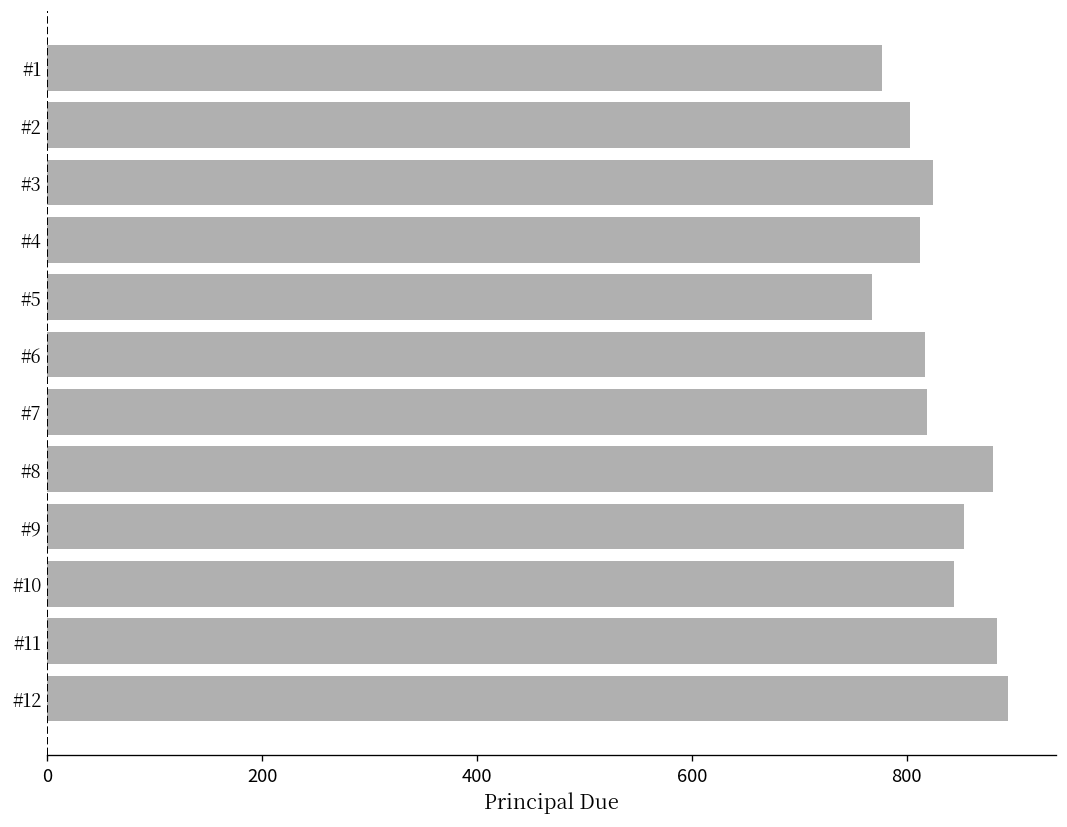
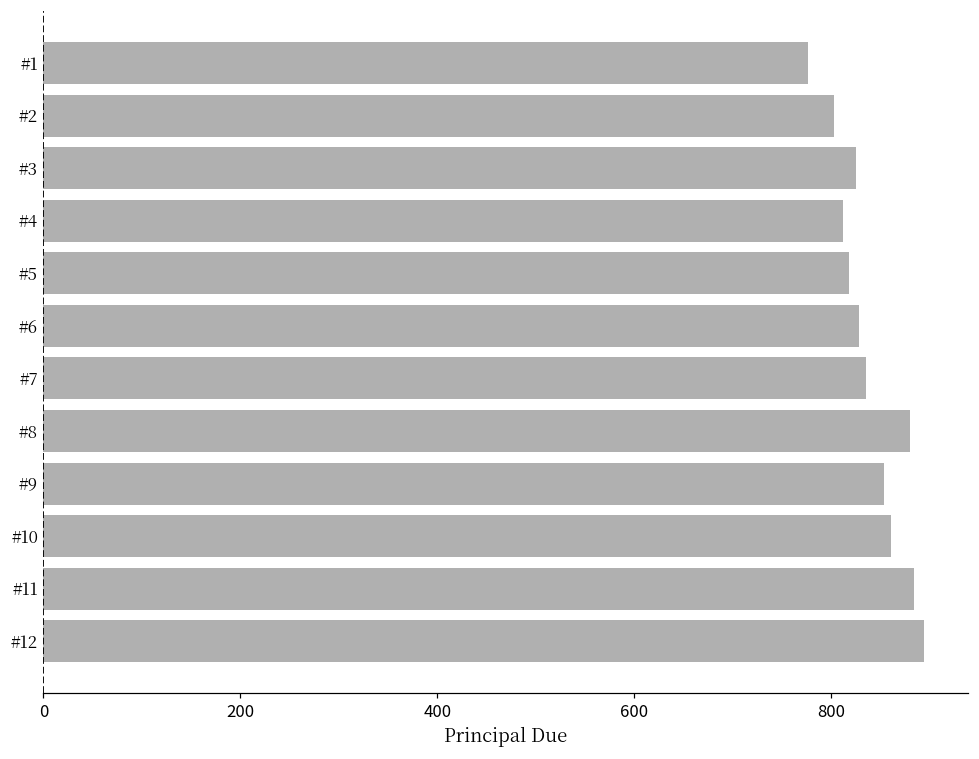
  {
    "#1": 780,
    "#2": 800,
    "#3": 820,
    "#4": 810,
-   "#5": 770,
-   "#6": 820,
-   "#7": 820,
+   "#5": 820,
+   "#6": 830,
+   "#7": 840,
    "#8": 880,
    "#9": 850,
-   "#10": 840,
+   "#10": 860,
    "#11": 880,
    "#12": 890
  }
